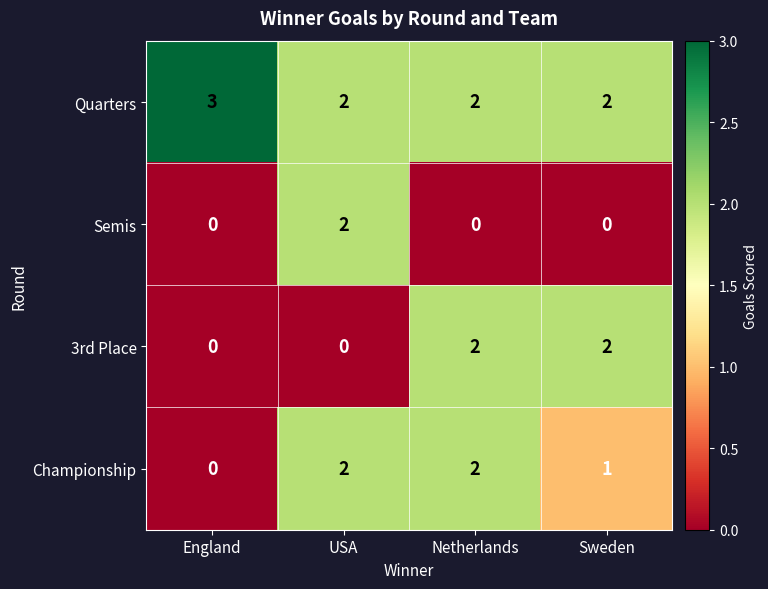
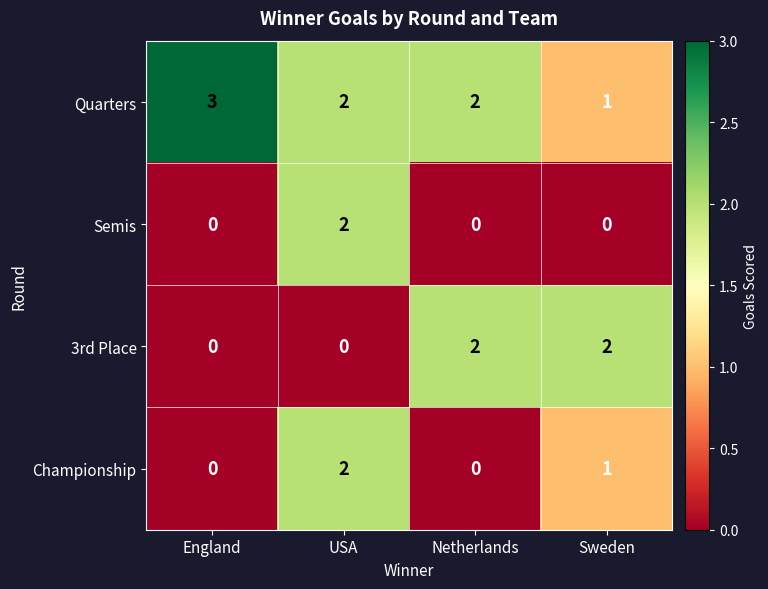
  {
    "Quarters": {
      "England": 3,
      "USA": 2,
      "Netherlands": 2,
-     "Sweden": 2
+     "Sweden": 1
    },
    "Semis": {
      "England": 0,
      "USA": 2,
      "Netherlands": 0,
      "Sweden": 0
    },
    "3rd Place": {
      "England": 0,
      "USA": 0,
      "Netherlands": 2,
      "Sweden": 2
    },
    "Championship": {
      "England": 0,
      "USA": 2,
-     "Netherlands": 2,
+     "Netherlands": 0,
      "Sweden": 1
    }
  }
